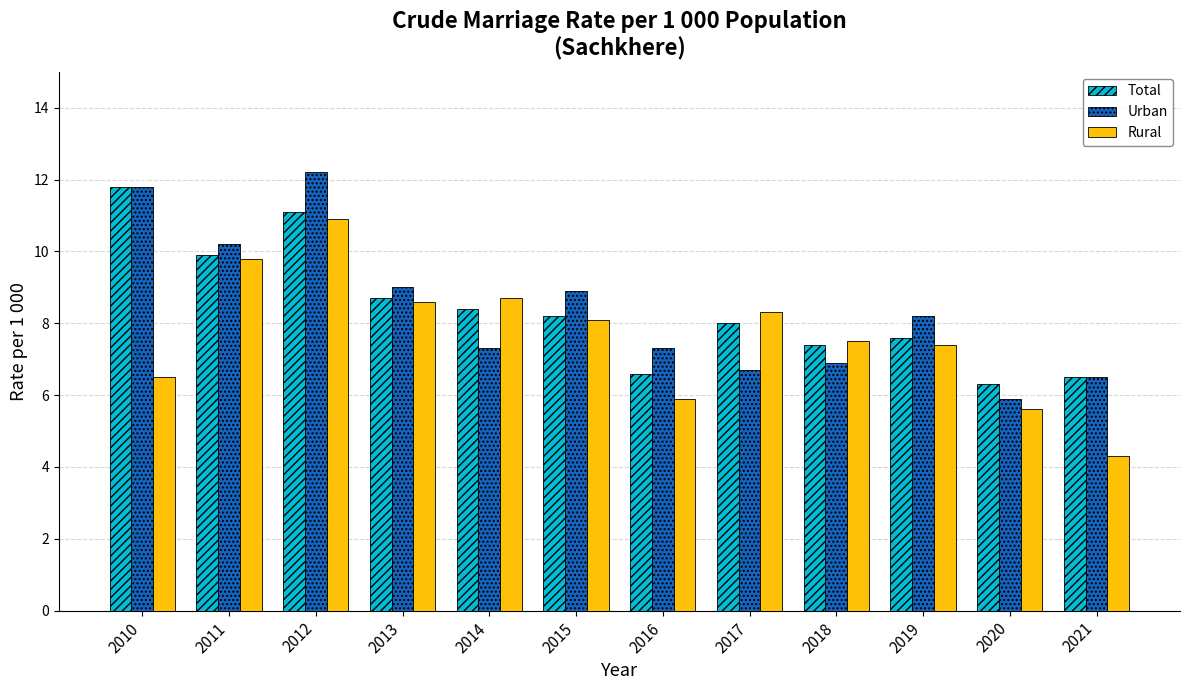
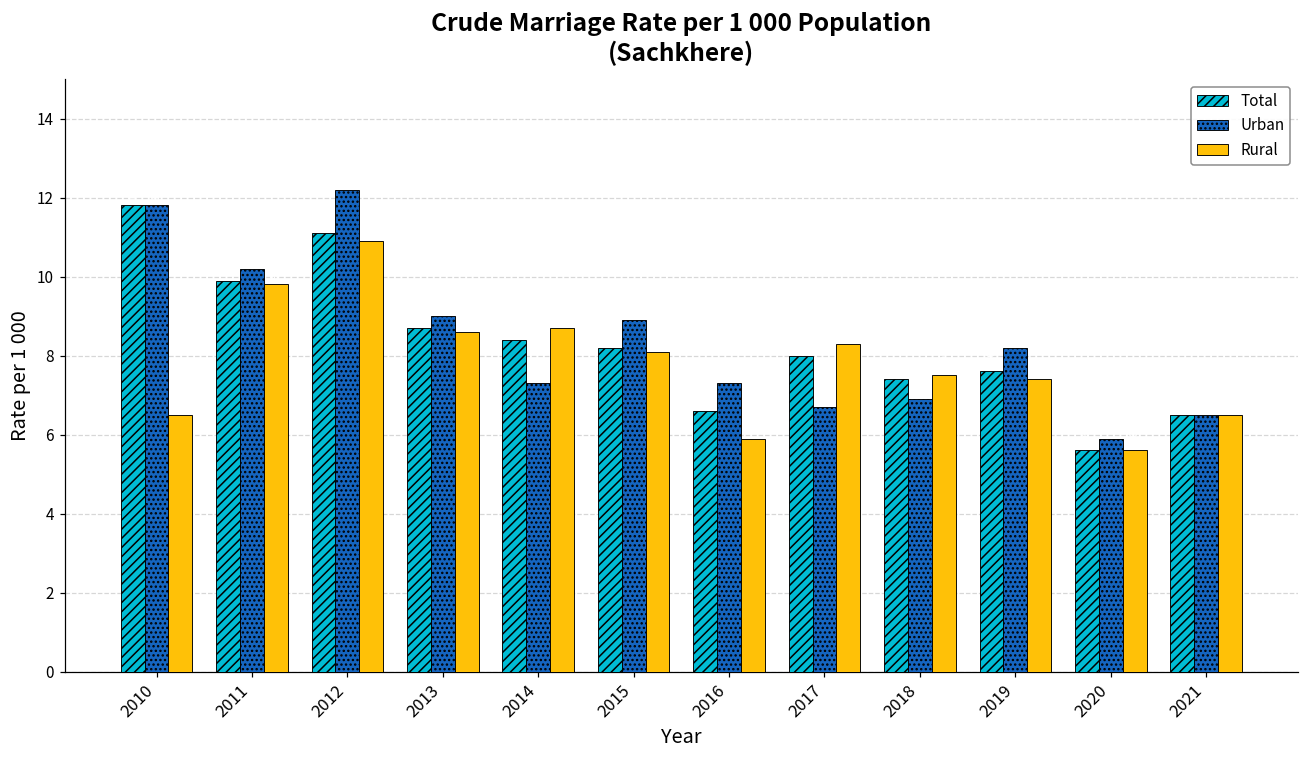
  {
    "Total": {
      "2010": 11.8,
      "2011": 9.9,
      "2012": 11.1,
      "2013": 8.7,
      "2014": 8.4,
      "2015": 8.2,
      "2016": 6.6,
      "2017": 8.0,
      "2018": 7.4,
      "2019": 7.6,
-     "2020": 6.3,
+     "2020": 5.6,
      "2021": 6.5
    },
    "Urban": {
      "2010": 11.8,
      "2011": 10.2,
      "2012": 12.2,
      "2013": 9.0,
      "2014": 7.3,
      "2015": 8.9,
      "2016": 7.3,
      "2017": 6.7,
      "2018": 6.9,
      "2019": 8.2,
      "2020": 5.9,
      "2021": 6.5
    },
    "Rural": {
      "2010": 6.5,
      "2011": 9.8,
      "2012": 10.9,
      "2013": 8.6,
      "2014": 8.7,
      "2015": 8.1,
      "2016": 5.9,
      "2017": 8.3,
      "2018": 7.5,
      "2019": 7.4,
      "2020": 5.6,
-     "2021": 4.3
+     "2021": 6.5
    }
  }
